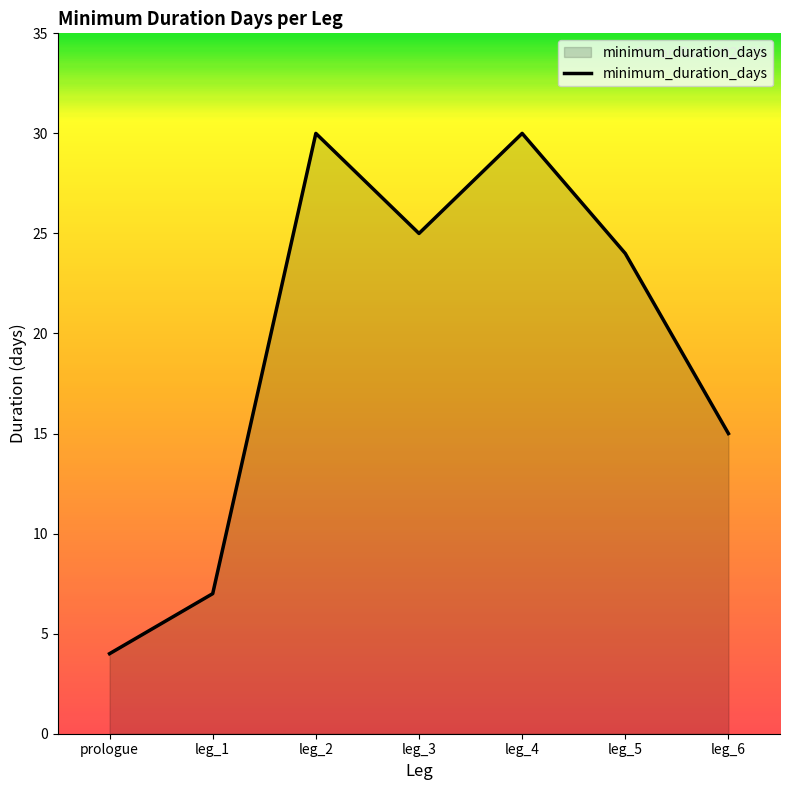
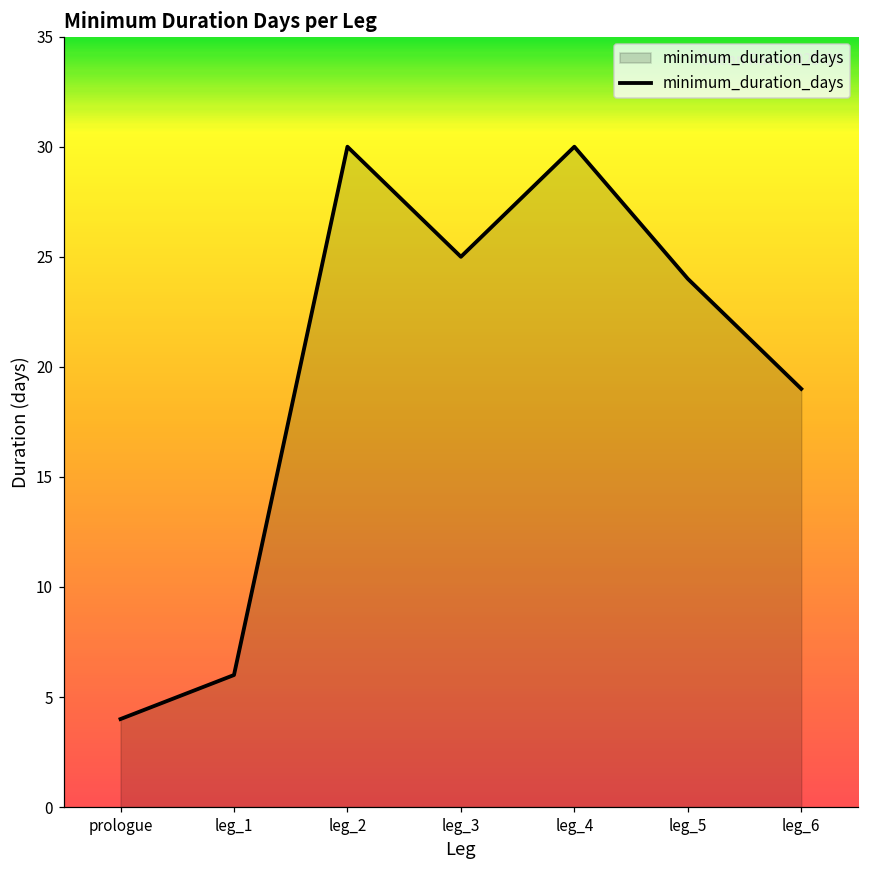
  {
    "prologue": 4,
-   "leg_1": 7,
+   "leg_1": 6,
    "leg_2": 30,
    "leg_3": 25,
    "leg_4": 30,
    "leg_5": 24,
-   "leg_6": 15
+   "leg_6": 19
  }
